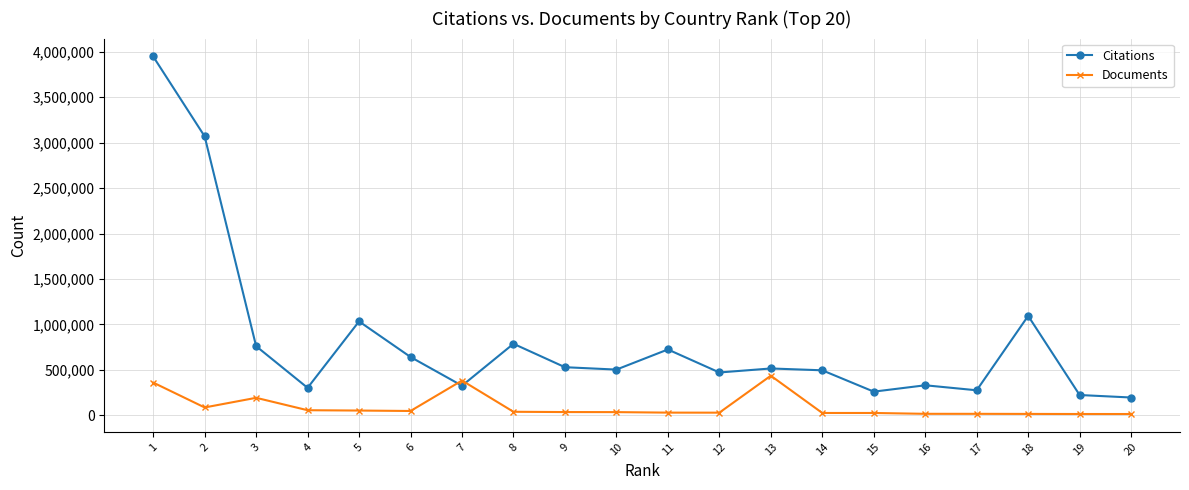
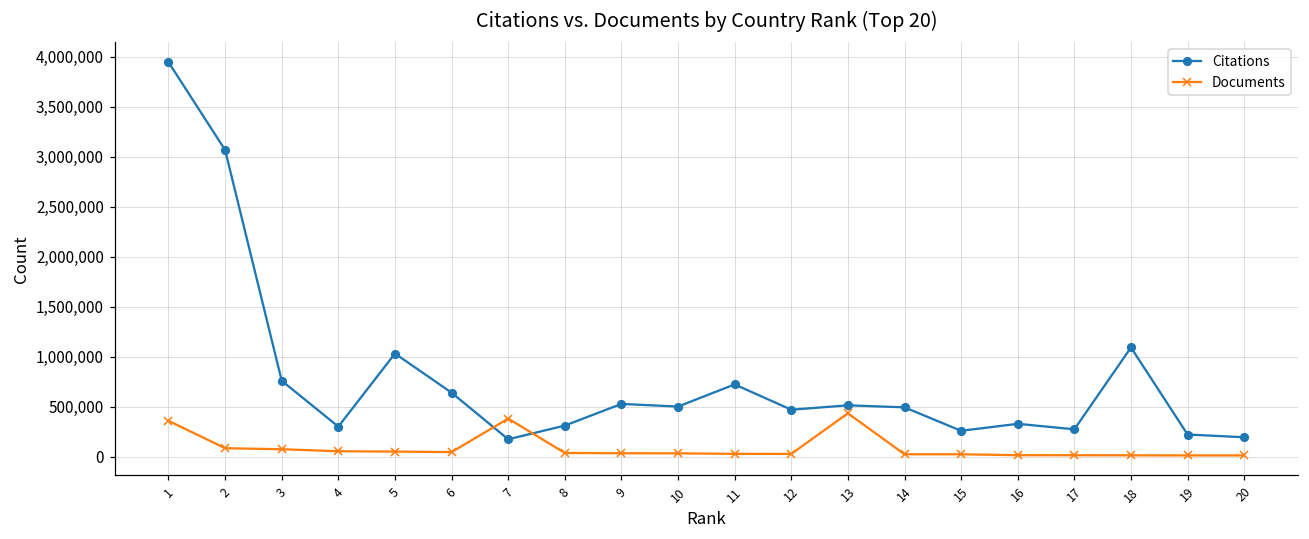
  {
    "Citations": {
      "1": "3,900,000",
      "2": "3,100,000",
      "3": "800,000",
      "4": "300,000",
      "5": "1,000,000",
      "6": "600,000",
-     "7": "300,000",
-     "8": "800,000",
+     "7": "200,000",
+     "8": "300,000",
      "9": "500,000",
      "10": "500,000",
      "11": "700,000",
      "12": "500,000",
      "13": "500,000",
      "14": "500,000",
      "15": "300,000",
      "16": "300,000",
      "17": "300,000",
      "18": "1,100,000",
      "19": "200,000",
      "20": "200,000"
    },
    "Documents": {
      "1": "400,000",
      "2": "100,000",
-     "3": "200,000",
+     "3": "100,000",
      "4": "100,000",
      "5": "100,000",
      "6": "0",
      "7": "400,000",
      "8": "0",
      "9": "0",
      "10": "0",
      "11": "0",
      "12": "0",
      "13": "400,000",
      "14": "0",
      "15": "0",
      "16": "0",
      "17": "0",
      "18": "0",
      "19": "0",
      "20": "0"
    }
  }
